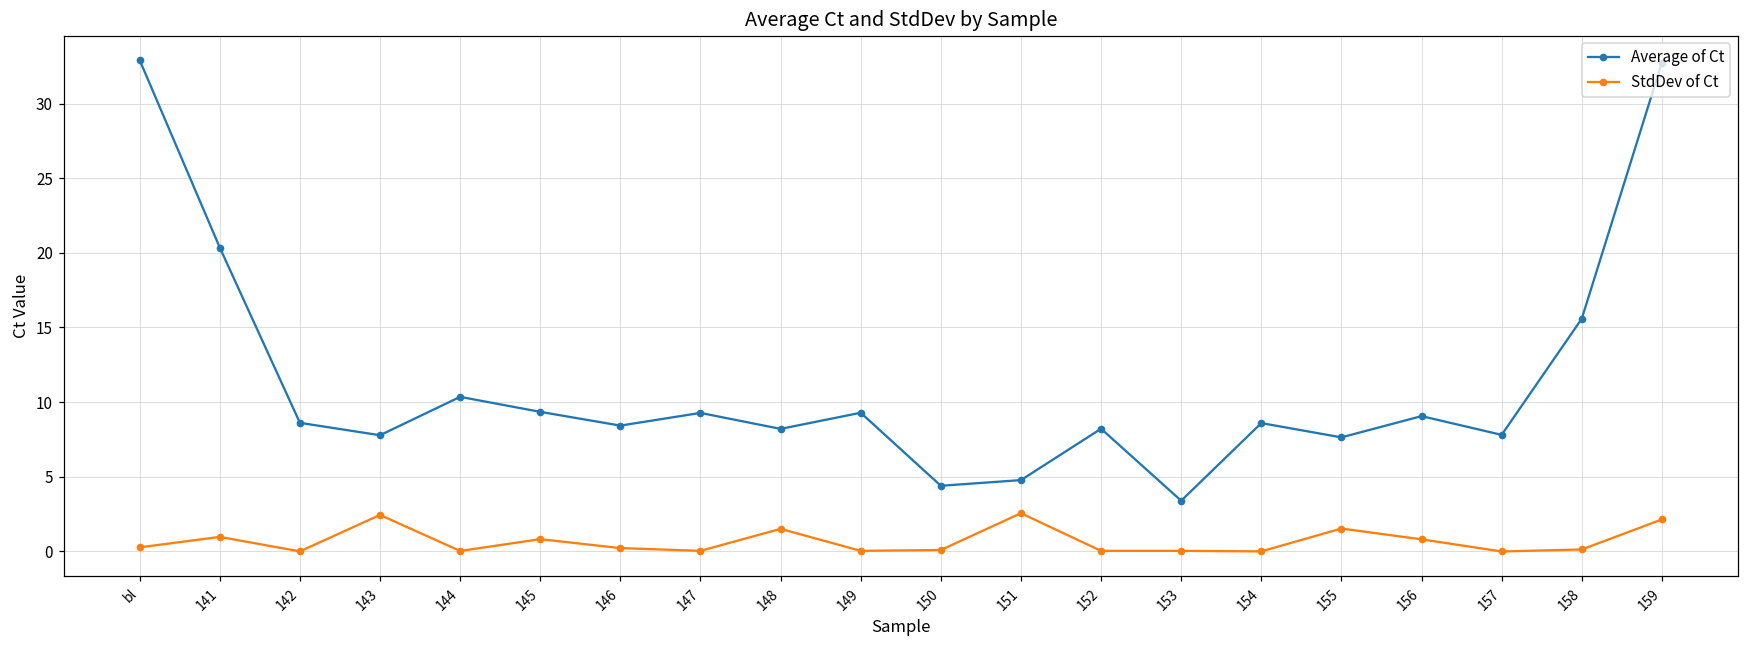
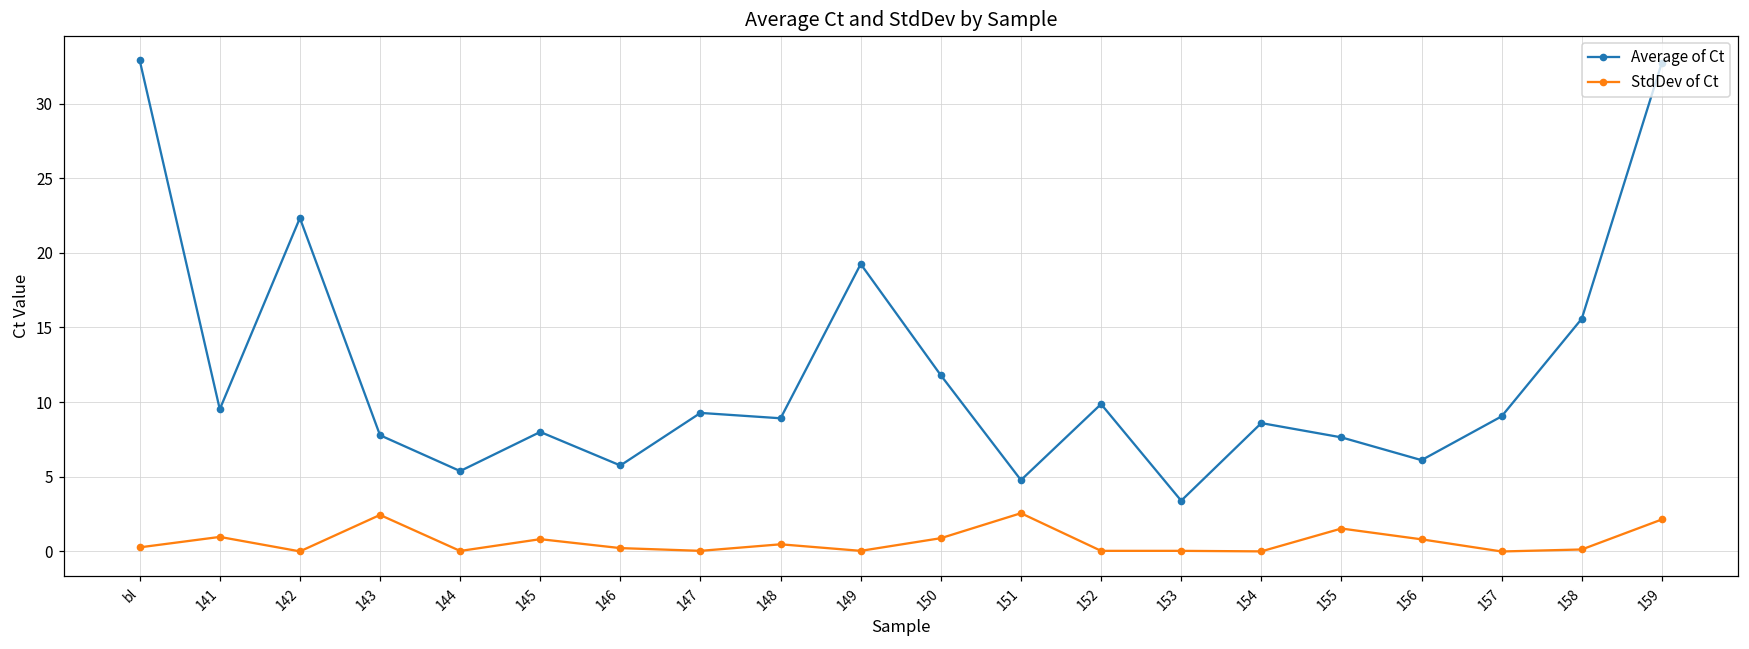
  {
    "Average of Ct": {
      "bl": 32.9,
-     "141": 20.4,
-     "142": 8.6,
+     "141": 9.5,
+     "142": 22.3,
      "143": 7.8,
-     "144": 10.4,
-     "145": 9.4,
-     "146": 8.4,
+     "144": 5.4,
+     "145": 8.0,
+     "146": 5.8,
      "147": 9.3,
-     "148": 8.2,
-     "149": 9.3,
-     "150": 4.4,
+     "148": 8.9,
+     "149": 19.3,
+     "150": 11.8,
      "151": 4.8,
-     "152": 8.2,
+     "152": 9.9,
      "153": 3.4,
      "154": 8.6,
      "155": 7.6,
-     "156": 9.1,
-     "157": 7.8,
+     "156": 6.1,
+     "157": 9.1,
      "158": 15.6
    },
    "StdDev of Ct": {
      "bl": 0.3,
      "141": 1.0,
      "142": 0.0,
      "143": 2.4,
      "144": 0.0,
      "145": 0.8,
      "146": 0.2,
      "147": 0.0,
-     "148": 1.5,
+     "148": 0.5,
      "149": 0.0,
-     "150": 0.1,
+     "150": 0.9,
      "151": 2.6,
      "152": 0.0,
      "153": 0.0,
      "154": 0.0,
      "155": 1.5,
      "156": 0.8,
      "157": 0.0,
      "158": 0.1,
      "159": 2.1
    }
  }
